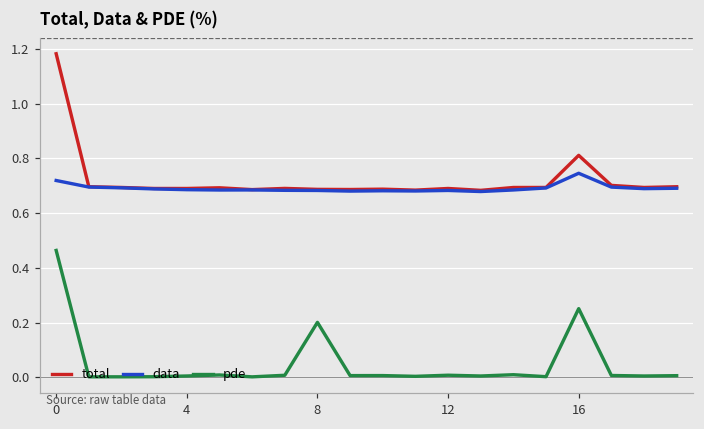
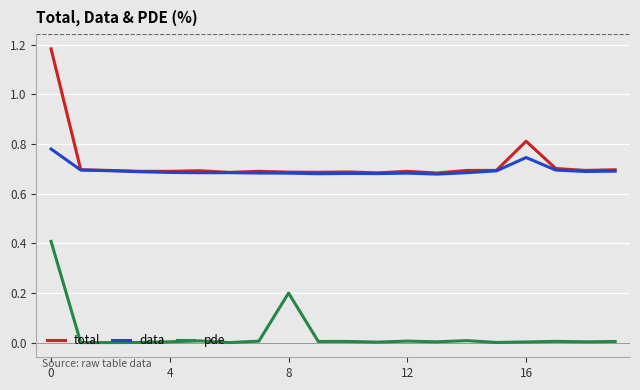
  {
    "total": {
      "0": 1.18,
      "16": 0.81
    },
    "data": {
-     "0": 0.72,
+     "0": 0.78,
      "16": 0.75
    },
    "pde": {
-     "0": 0.46,
+     "0": 0.41,
      "4": 0.00,
      "8": 0.20,
      "12": 0.01,
-     "16": 0.25
+     "16": 0.00
    }
  }
